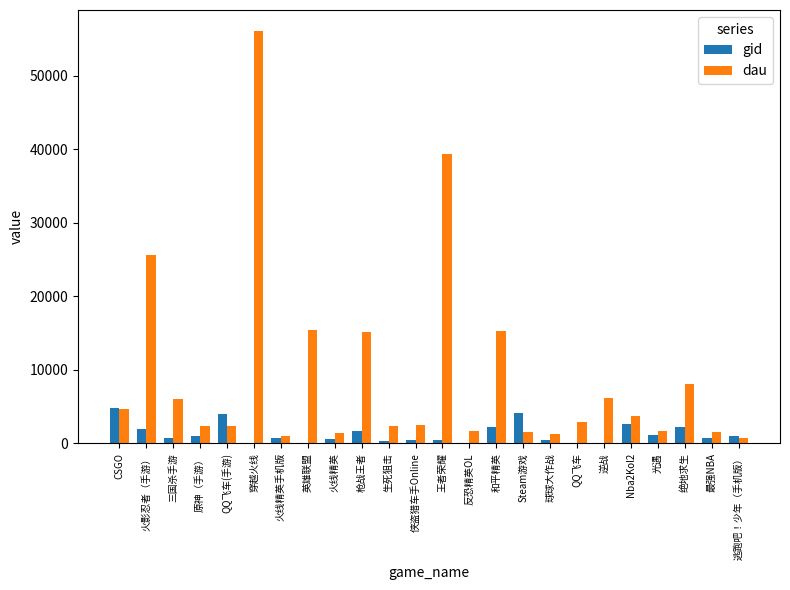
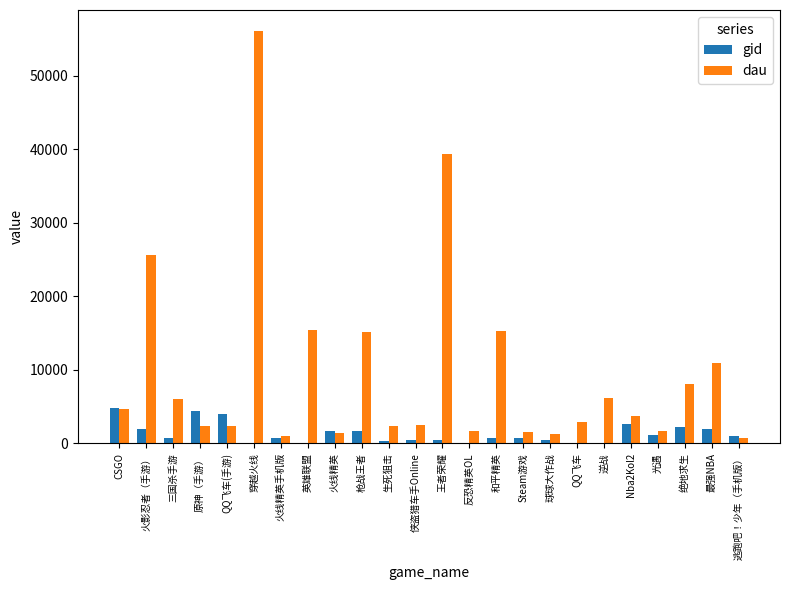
  {
    "gid": {
      "CSGO": 5000,
      "火影忍者（手游）": 2000,
      "三国杀手游": 1000,
-     "原神（手游）": 1000,
+     "原神（手游）": 4000,
      "QQ飞车(手游)": 4000,
      "火线精英手机版": 1000,
-     "火线精英": 1000,
+     "火线精英": 2000,
      "枪战王者": 2000,
      "侠盗猎车手Online": 0,
      "王者荣耀": 0,
-     "和平精英": 2000,
-     "Steam游戏": 4000,
+     "和平精英": 1000,
+     "Steam游戏": 1000,
      "球球大作战": 0,
      "Nba2Kol2": 3000,
      "光遇": 1000,
      "绝地求生": 2000,
-     "最强NBA": 1000,
+     "最强NBA": 2000,
      "逃跑吧！少年（手机版）": 1000
    },
    "dau": {
      "CSGO": 5000,
      "火影忍者（手游）": 26000,
      "三国杀手游": 6000,
      "原神（手游）": 2000,
      "QQ飞车(手游)": 2000,
      "穿越火线": 56000,
      "火线精英手机版": 1000,
      "英雄联盟": 15000,
      "火线精英": 1000,
      "枪战王者": 15000,
      "生死狙击": 2000,
      "侠盗猎车手Online": 3000,
      "王者荣耀": 39000,
      "反恐精英OL": 2000,
      "和平精英": 15000,
      "Steam游戏": 2000,
      "球球大作战": 1000,
      "QQ飞车": 3000,
      "逆战": 6000,
      "Nba2Kol2": 4000,
      "光遇": 2000,
      "绝地求生": 8000,
-     "最强NBA": 2000,
+     "最强NBA": 11000,
      "逃跑吧！少年（手机版）": 1000
    }
  }
